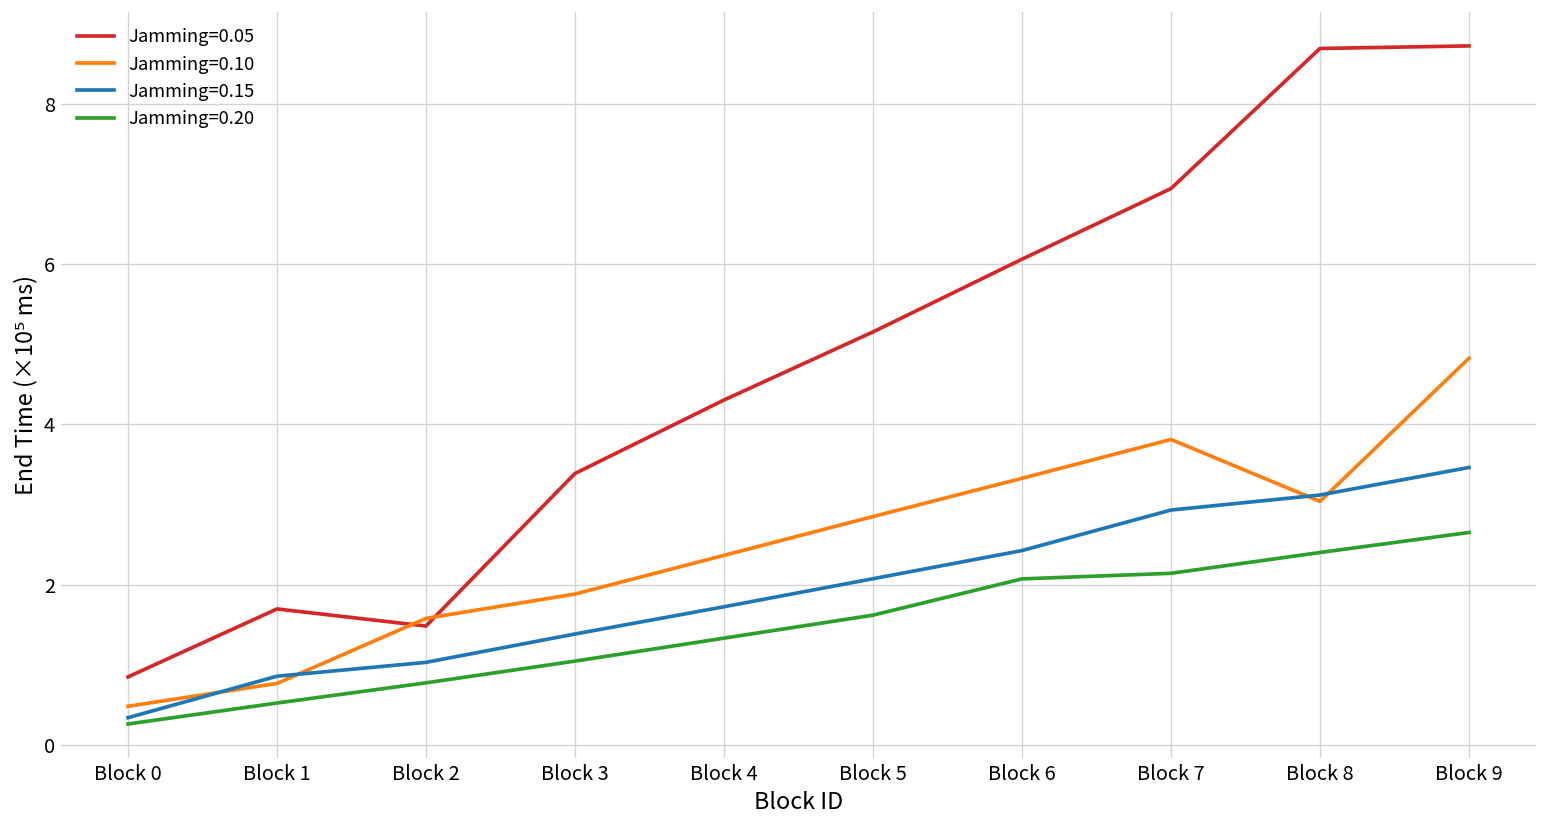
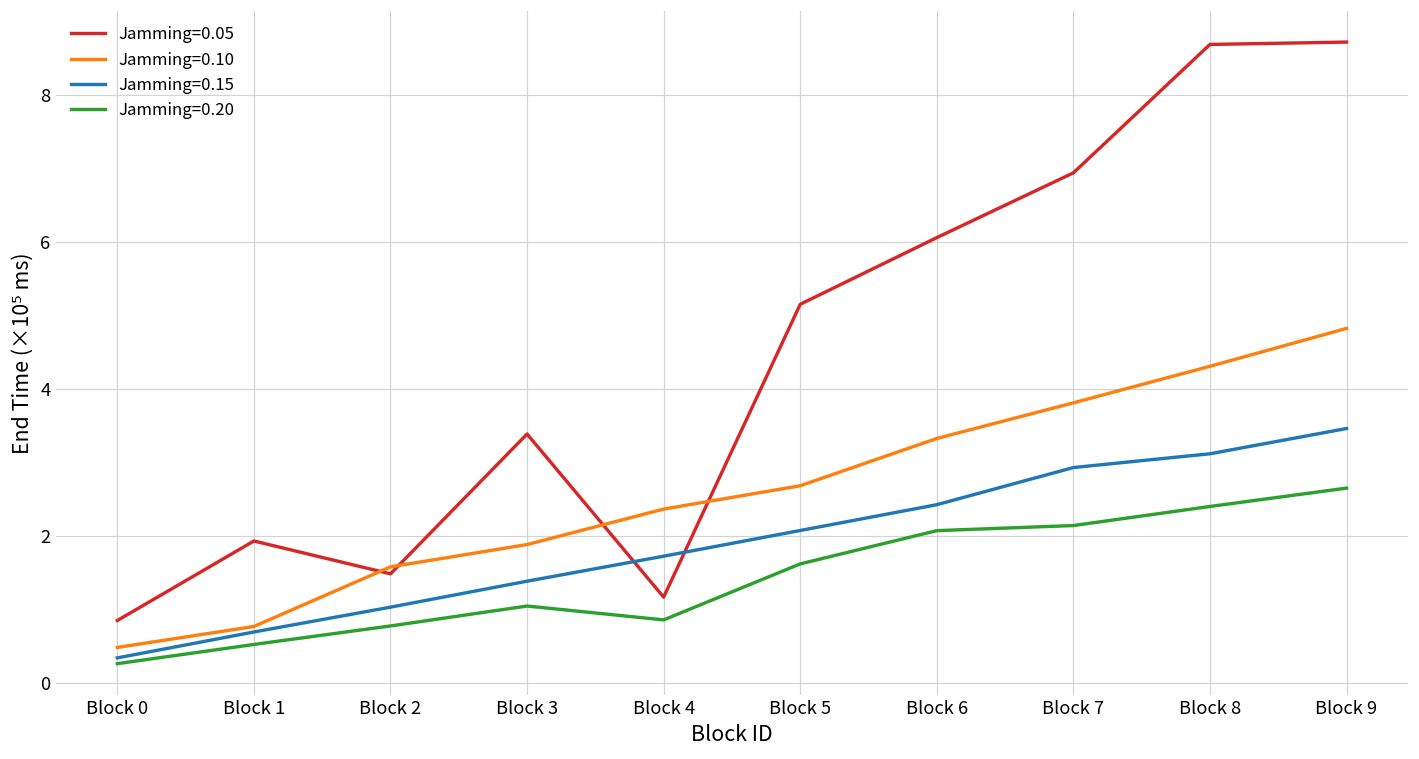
  {
    "Jamming=0.05": {
      "Block 0": 0.8,
-     "Block 1": 1.7,
+     "Block 1": 1.9,
      "Block 2": 1.5,
      "Block 3": 3.4,
-     "Block 4": 4.3,
+     "Block 4": 1.2,
      "Block 5": 5.2,
      "Block 6": 6.1,
      "Block 7": 6.9,
      "Block 8": 8.7,
      "Block 9": 8.7
    },
    "Jamming=0.10": {
      "Block 0": 0.5,
      "Block 1": 0.8,
      "Block 2": 1.6,
      "Block 3": 1.9,
      "Block 4": 2.4,
-     "Block 5": 2.8,
+     "Block 5": 2.7,
      "Block 6": 3.3,
      "Block 7": 3.8,
-     "Block 8": 3.0,
+     "Block 8": 4.3,
      "Block 9": 4.8
    },
    "Jamming=0.15": {
      "Block 0": 0.3,
-     "Block 1": 0.9,
+     "Block 1": 0.7,
      "Block 2": 1.0,
      "Block 3": 1.4,
      "Block 4": 1.7,
      "Block 5": 2.1,
      "Block 6": 2.4,
      "Block 7": 2.9,
      "Block 8": 3.1,
      "Block 9": 3.5
    },
    "Jamming=0.20": {
      "Block 0": 0.3,
      "Block 1": 0.5,
      "Block 2": 0.8,
      "Block 3": 1.0,
-     "Block 4": 1.3,
+     "Block 4": 0.9,
      "Block 5": 1.6,
      "Block 6": 2.1,
      "Block 7": 2.1,
      "Block 8": 2.4,
      "Block 9": 2.7
    }
  }
